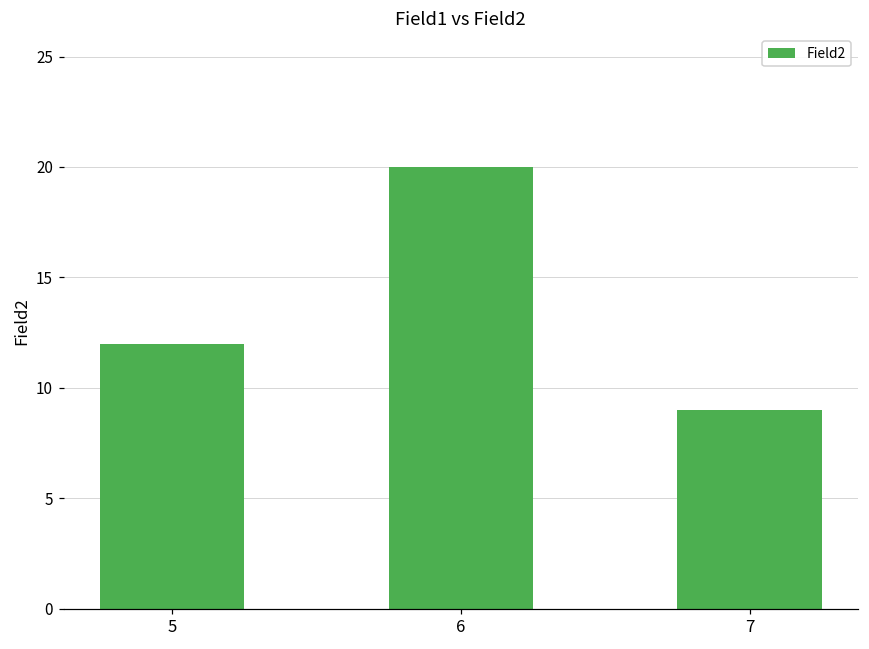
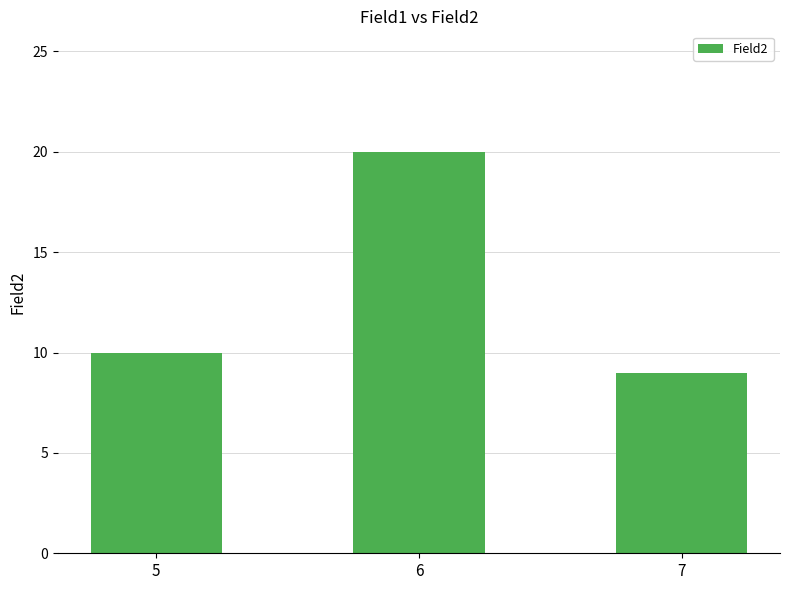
  {
-   "5": 12,
+   "5": 10,
    "6": 20,
    "7": 9
  }
